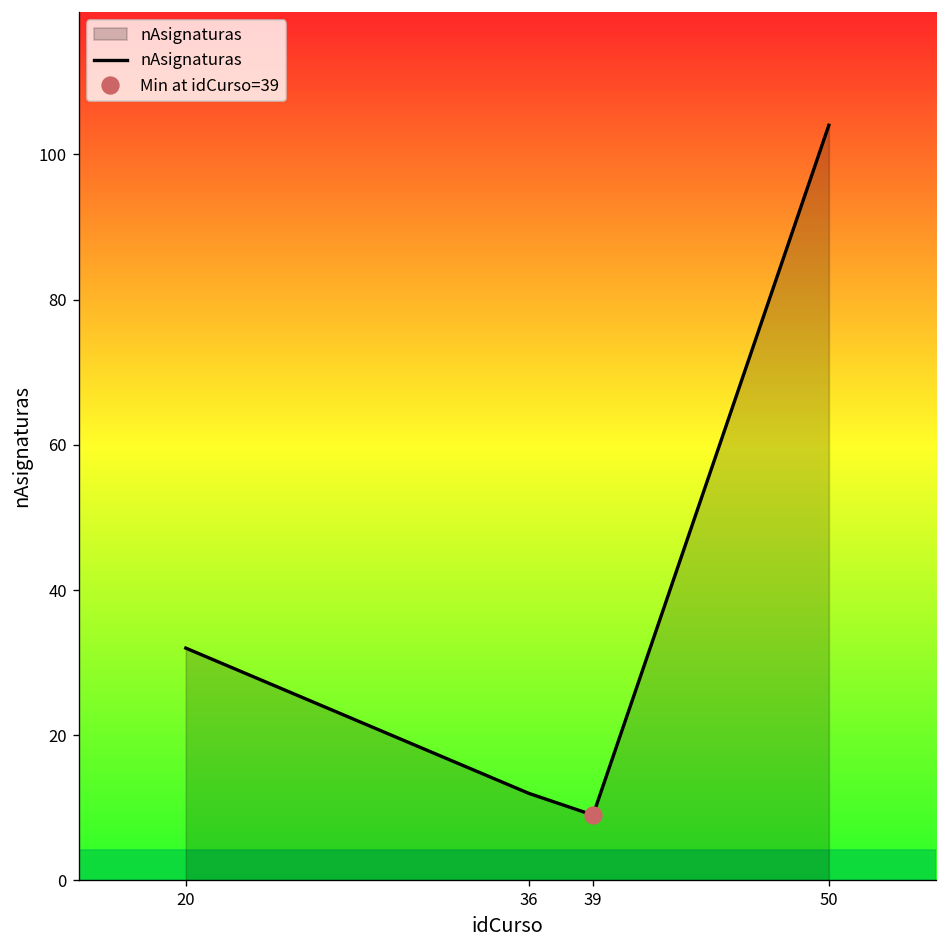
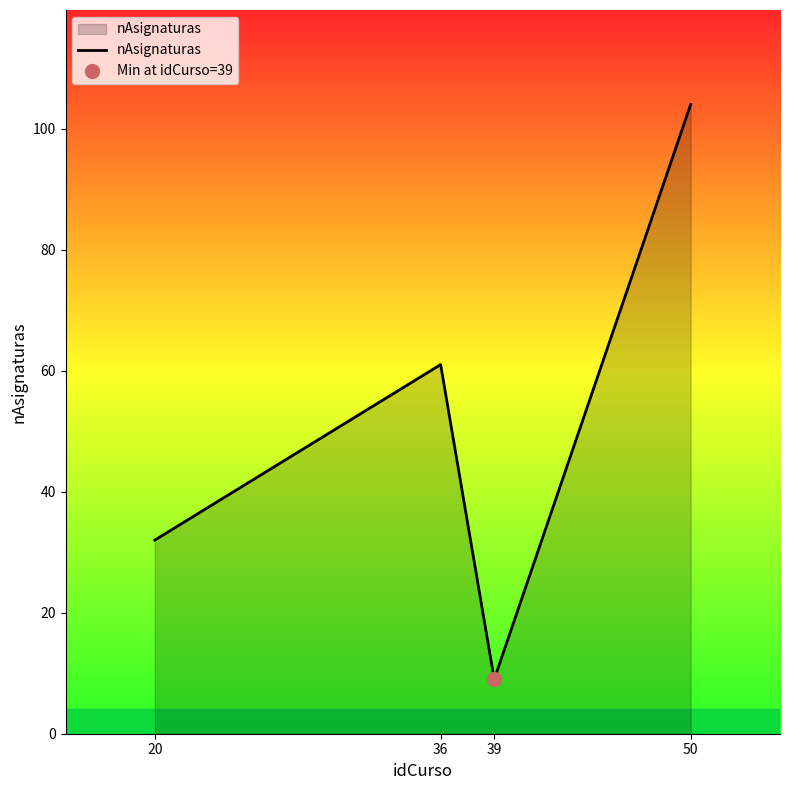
  {
    "nAsignaturas": {
      "20": 32,
-     "36": 12,
+     "36": 61,
      "50": 104
    }
  }
